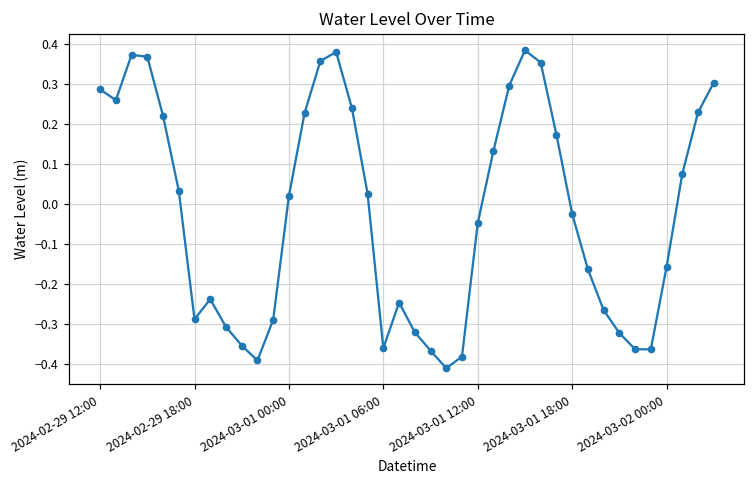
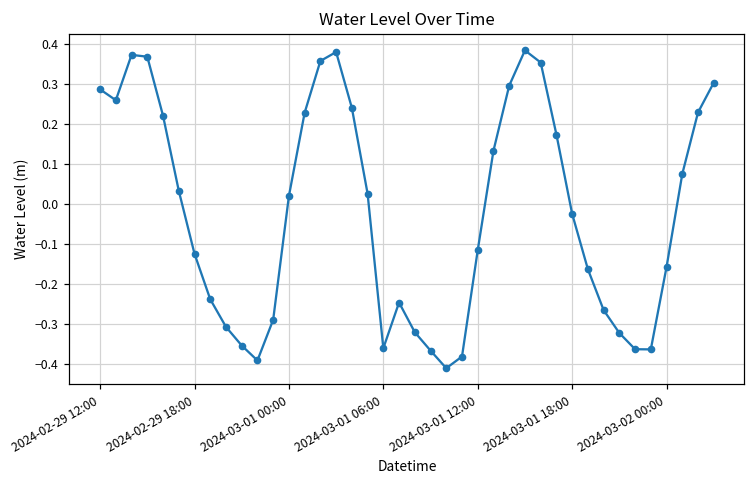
  {
    "2024-02-29 12:00": 0.29,
-   "2024-02-29 18:00": -0.29,
+   "2024-02-29 18:00": -0.12,
    "2024-03-01 00:00": 0.02,
    "2024-03-01 06:00": -0.36,
-   "2024-03-01 12:00": -0.05,
+   "2024-03-01 12:00": -0.12,
    "2024-03-01 18:00": -0.02,
    "2024-03-02 00:00": -0.16
  }
